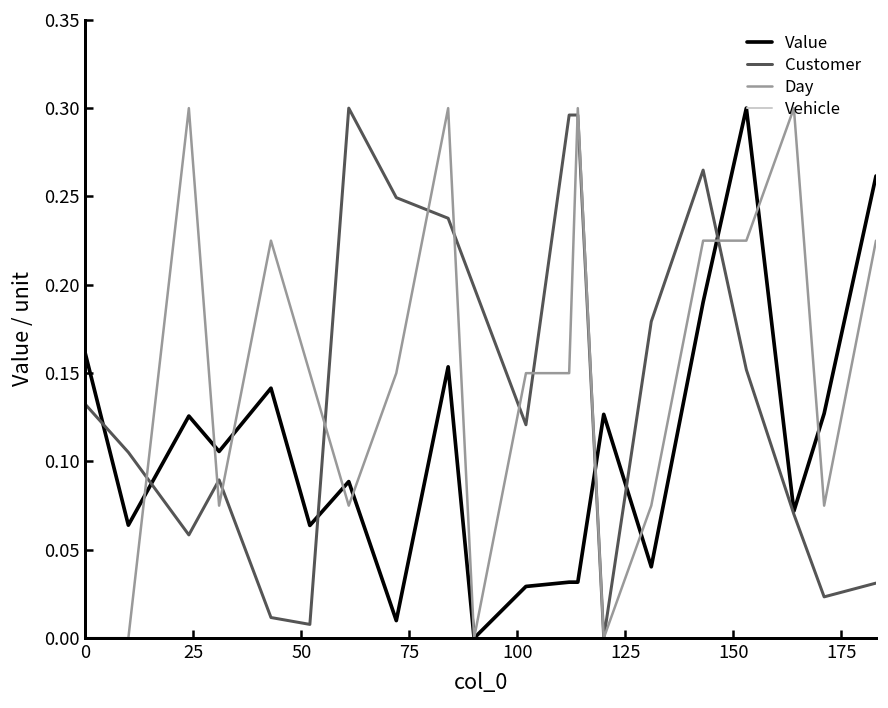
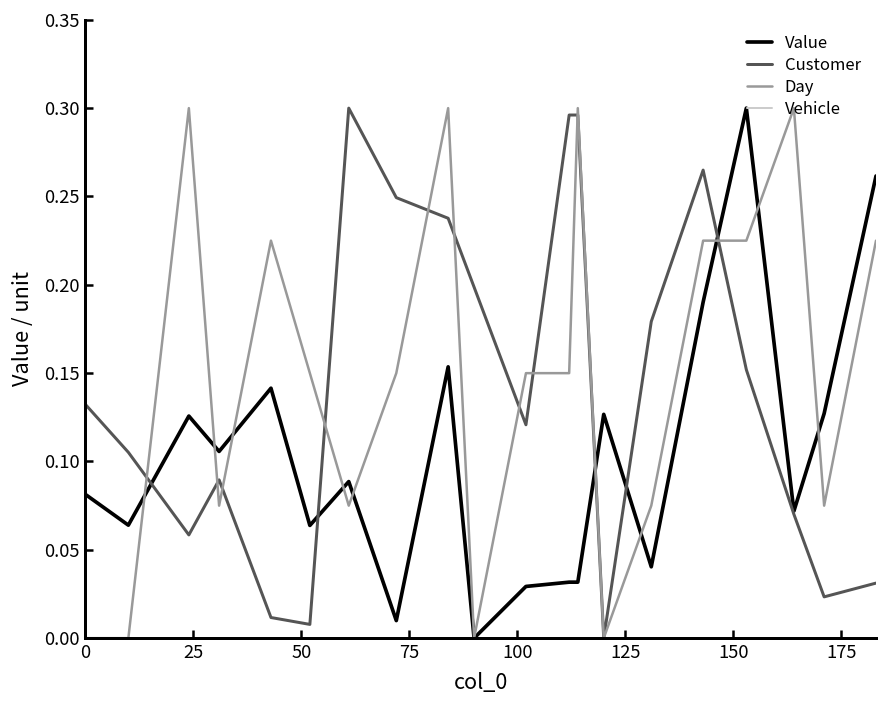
  {
    "Value": {
-     "0": 0.162
+     "0": 0.081
    },
    "Customer": {
      "0": 0.132
    }
  }
